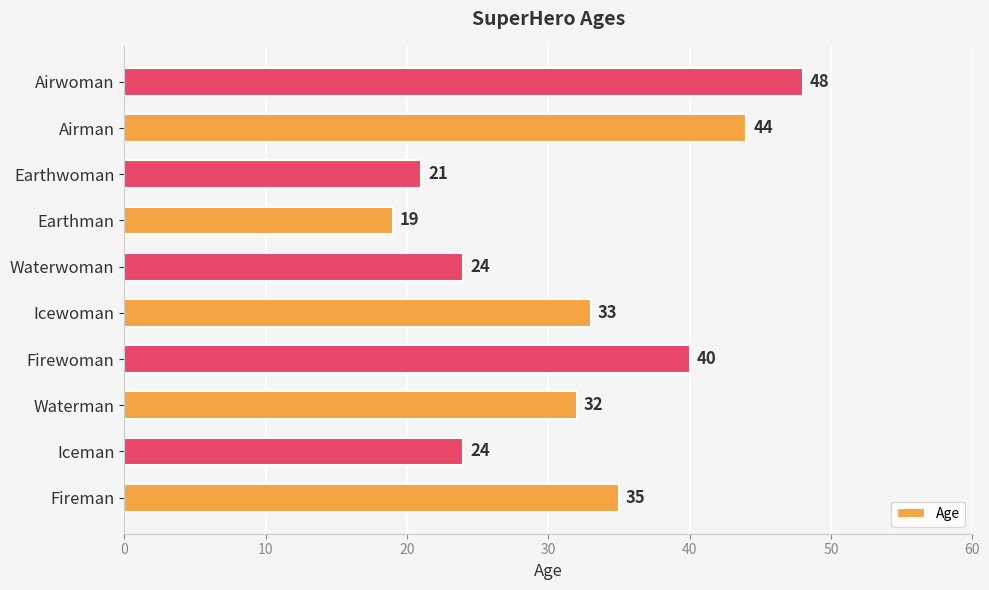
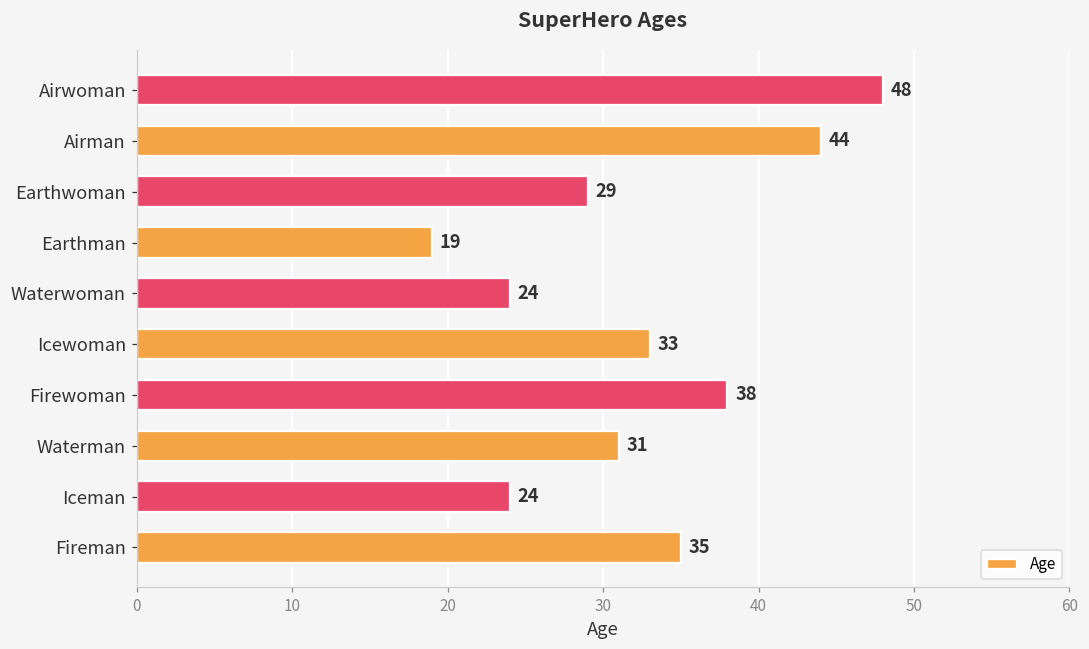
  {
    "Airwoman": 48,
    "Airman": 44,
-   "Earthwoman": 21,
+   "Earthwoman": 29,
    "Earthman": 19,
    "Waterwoman": 24,
    "Icewoman": 33,
-   "Firewoman": 40,
-   "Waterman": 32,
+   "Firewoman": 38,
+   "Waterman": 31,
    "Iceman": 24,
    "Fireman": 35
  }
